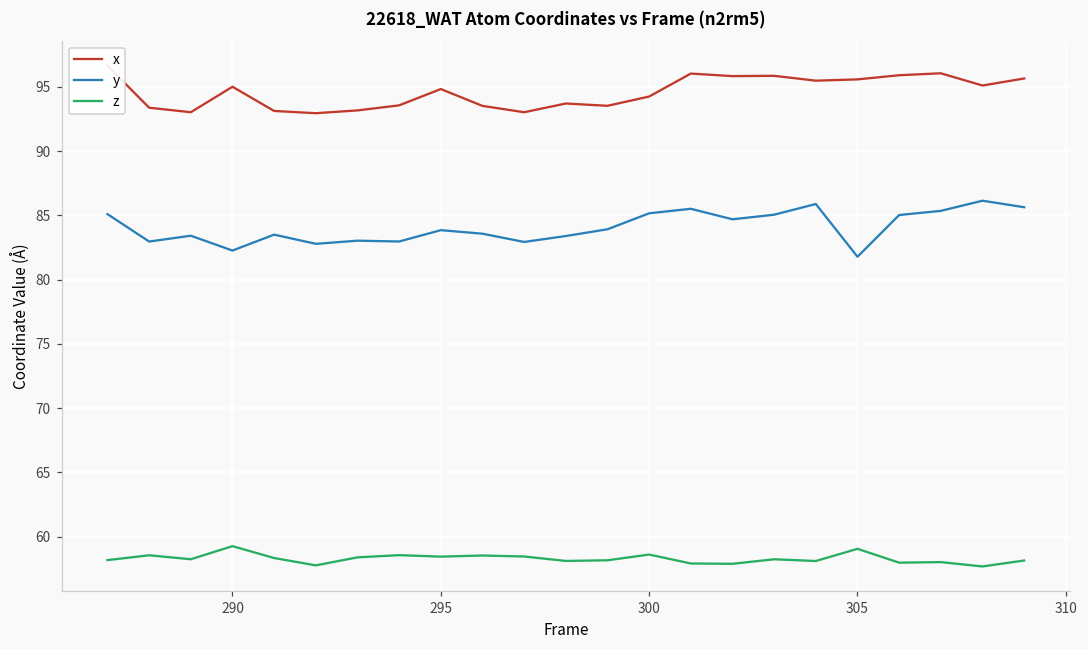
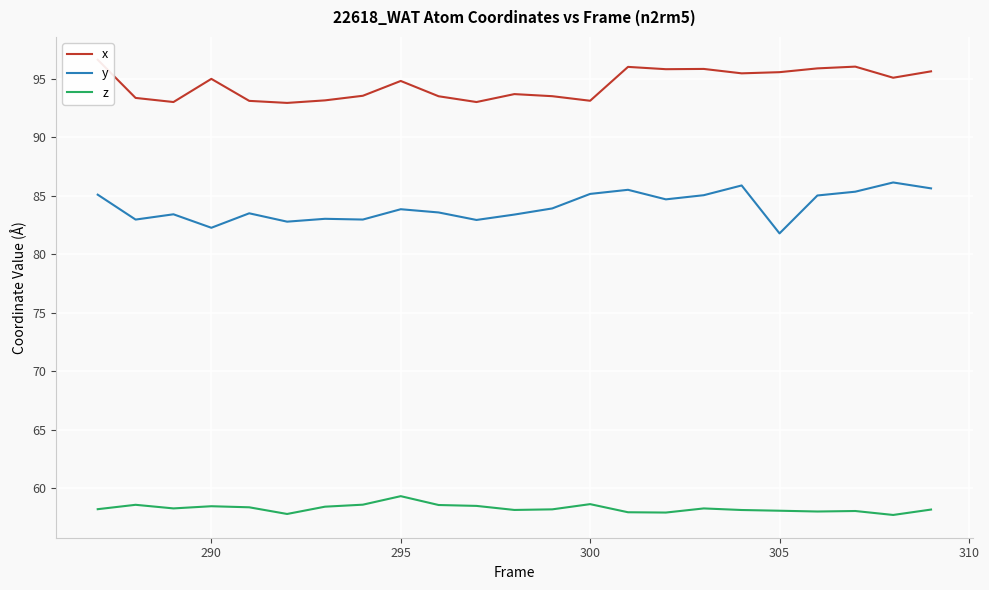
  {
    "x": {
      "290": 95.0,
      "295": 94.8,
-     "300": 94.2,
+     "300": 93.1,
      "305": 95.6
    },
    "y": {
      "290": 82.3,
      "295": 83.8,
      "300": 85.2,
      "305": 81.8
    },
    "z": {
-     "290": 59.3,
-     "295": 58.5,
+     "290": 58.4,
+     "295": 59.3,
      "300": 58.6,
-     "305": 59.1
+     "305": 58.1
    }
  }
